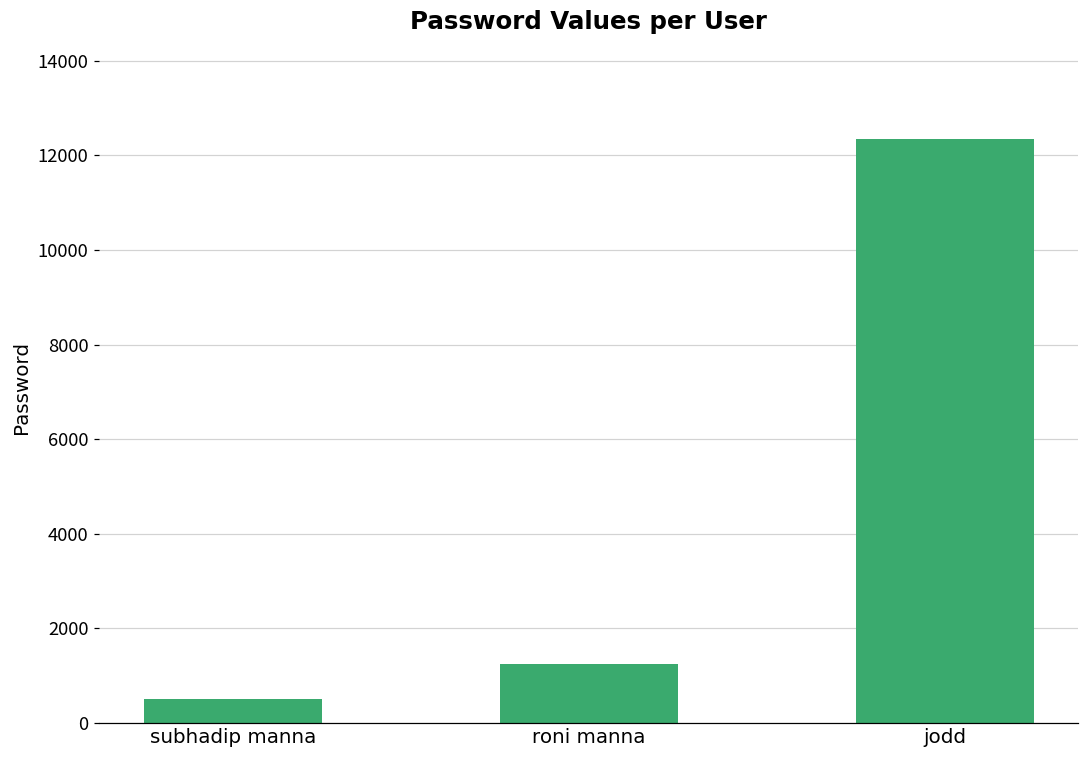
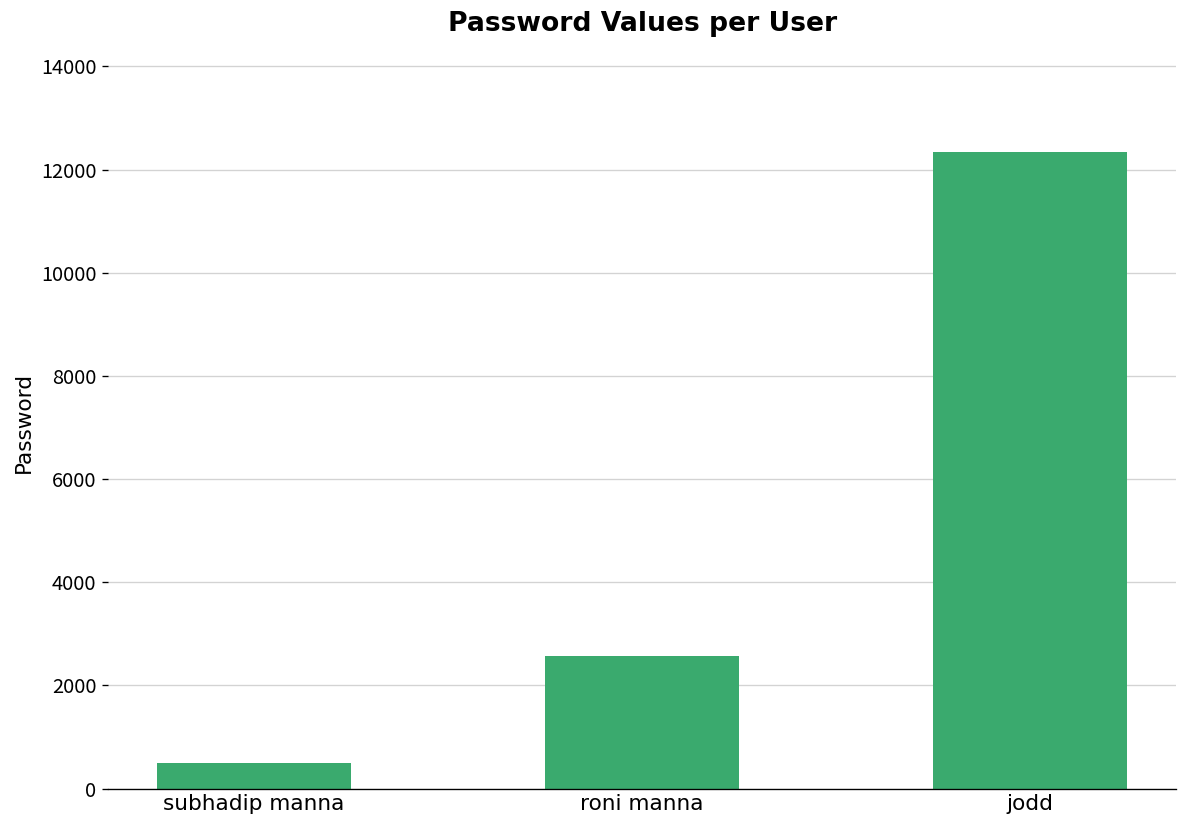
  {
    "subhadip manna": 500,
-   "roni manna": 1200,
+   "roni manna": 2600,
    "jodd": 12300
  }
